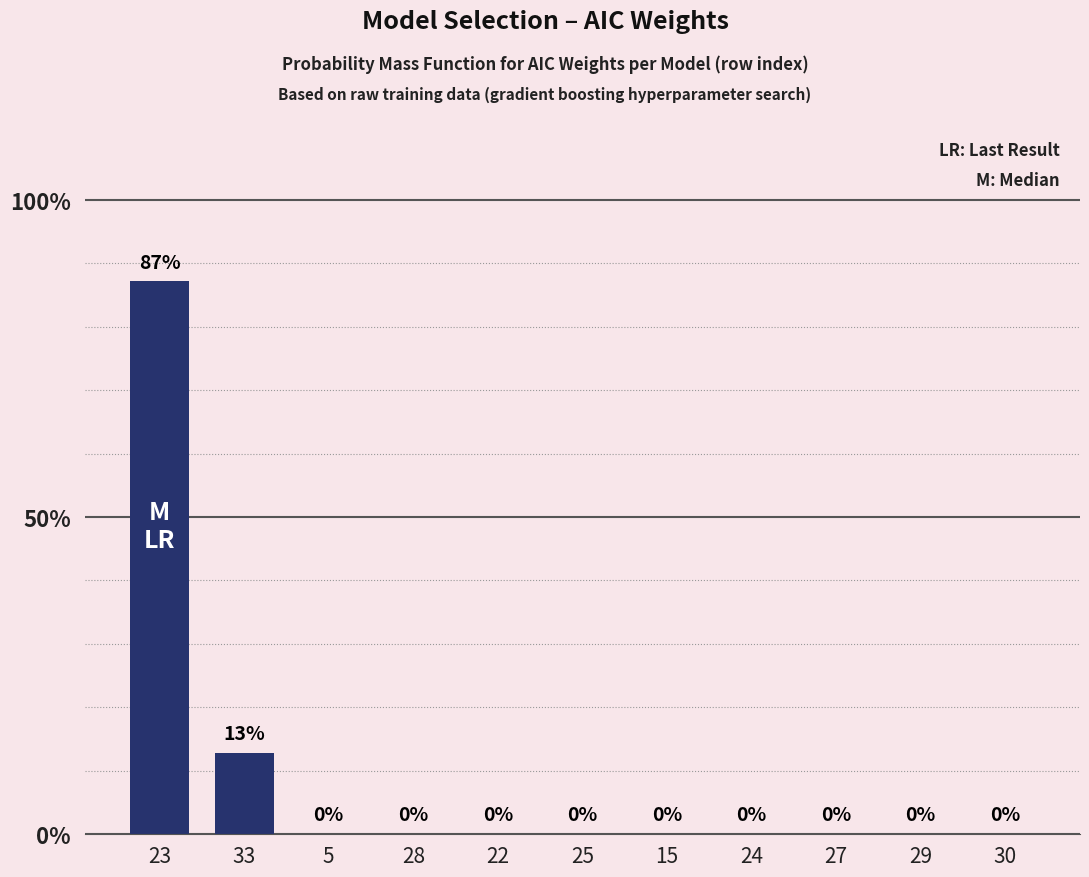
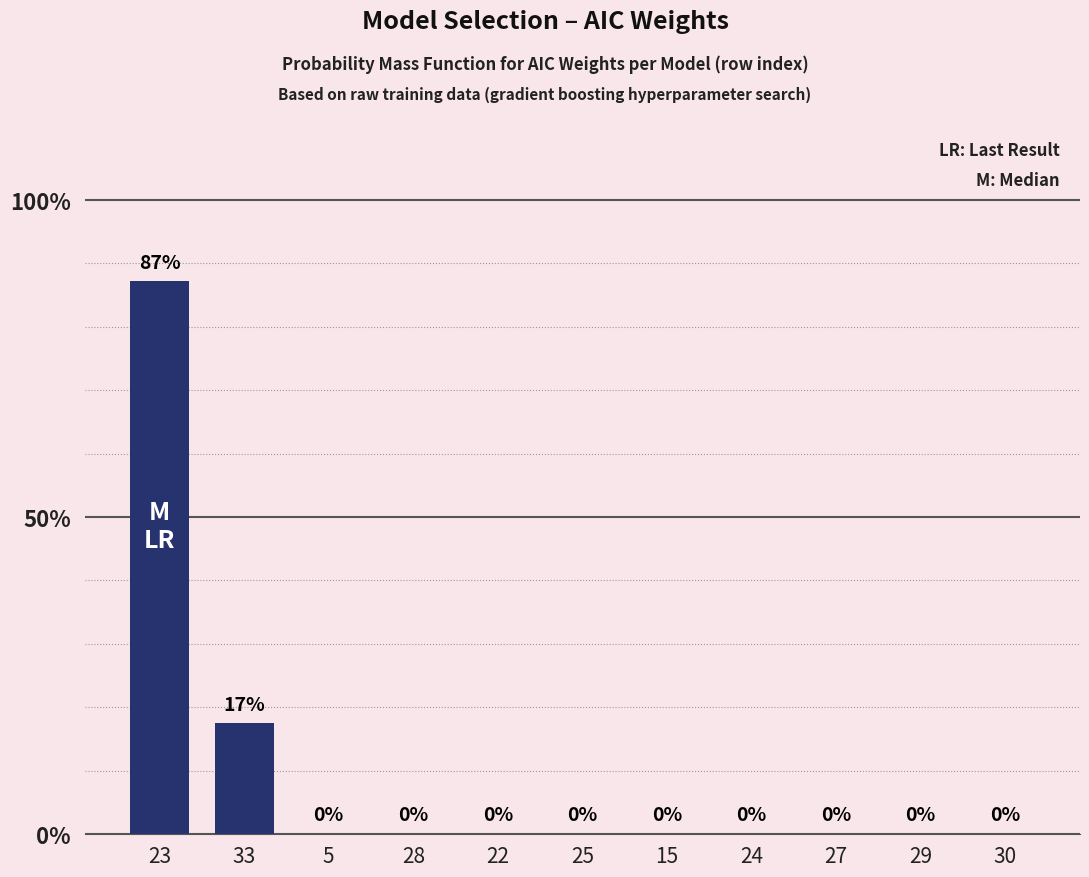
  {
    "23": "87%",
-   "33": "13%",
+   "33": "17%",
    "5": "0%",
    "28": "0%",
    "22": "0%",
    "25": "0%",
    "15": "0%",
    "24": "0%",
    "27": "0%",
    "29": "0%",
    "30": "0%"
  }
